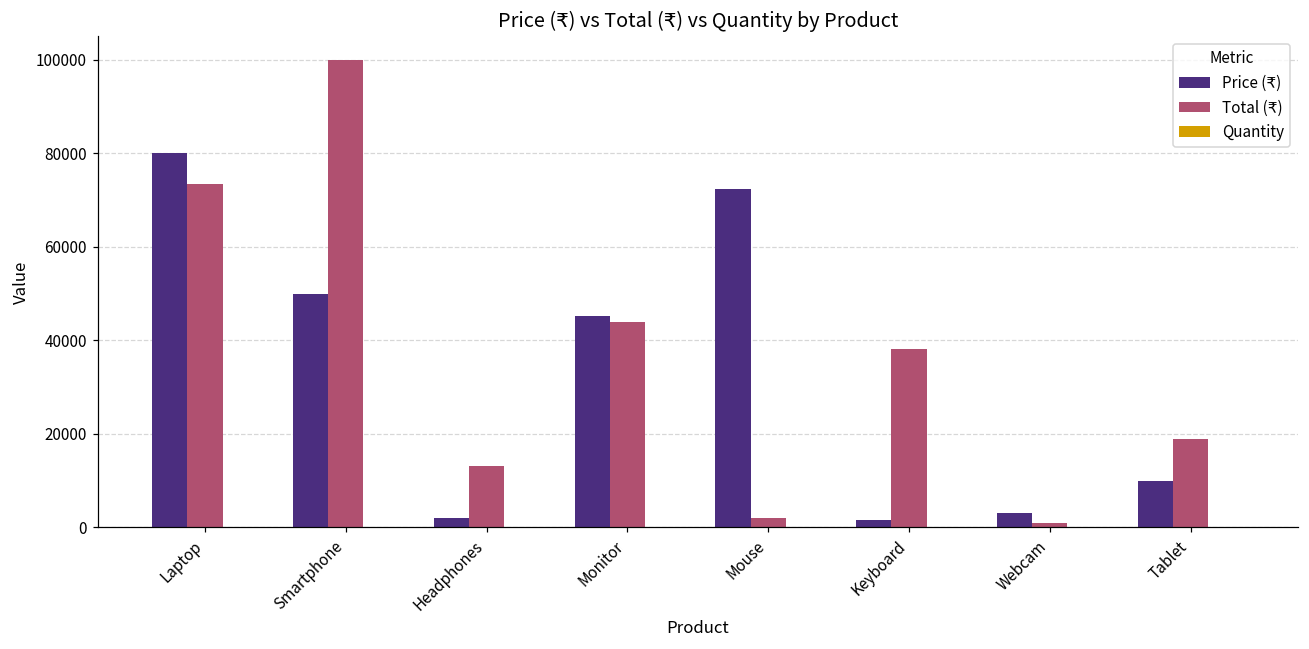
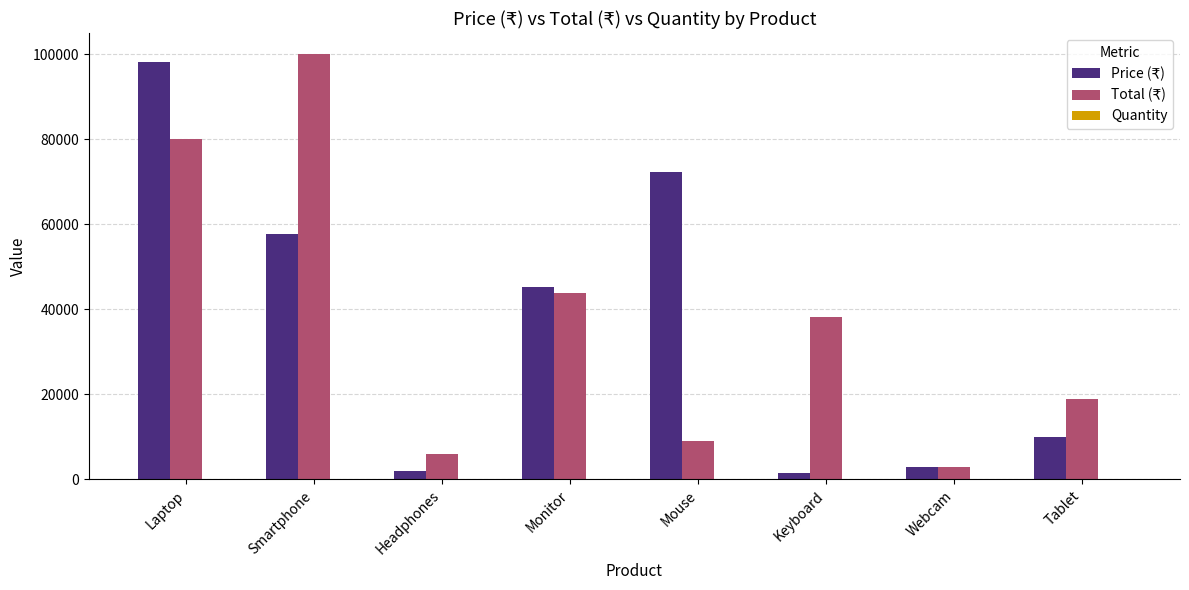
  {
    "Price (₹)": {
-     "Laptop": 80000,
-     "Smartphone": 50000,
+     "Laptop": 98000,
+     "Smartphone": 58000,
      "Headphones": 2000,
      "Monitor": 45000,
      "Mouse": 72000,
      "Keyboard": 2000,
      "Webcam": 3000,
      "Tablet": 10000
    },
    "Total (₹)": {
-     "Laptop": 74000,
+     "Laptop": 80000,
      "Smartphone": 100000,
-     "Headphones": 13000,
+     "Headphones": 6000,
      "Monitor": 44000,
-     "Mouse": 2000,
+     "Mouse": 9000,
      "Keyboard": 38000,
-     "Webcam": 1000,
+     "Webcam": 3000,
      "Tablet": 19000
    }
  }
